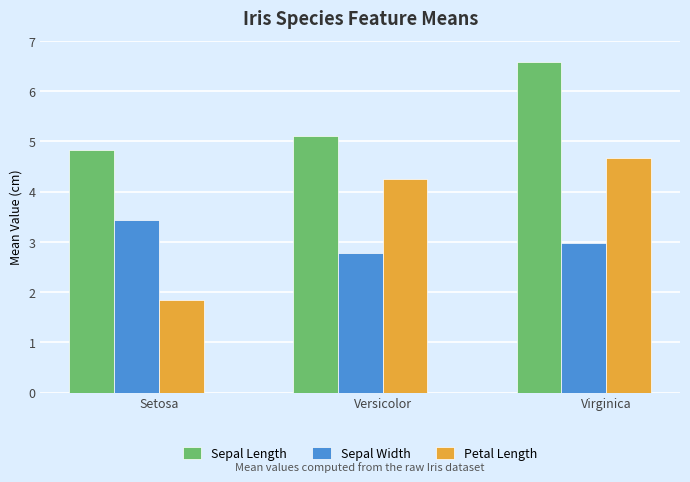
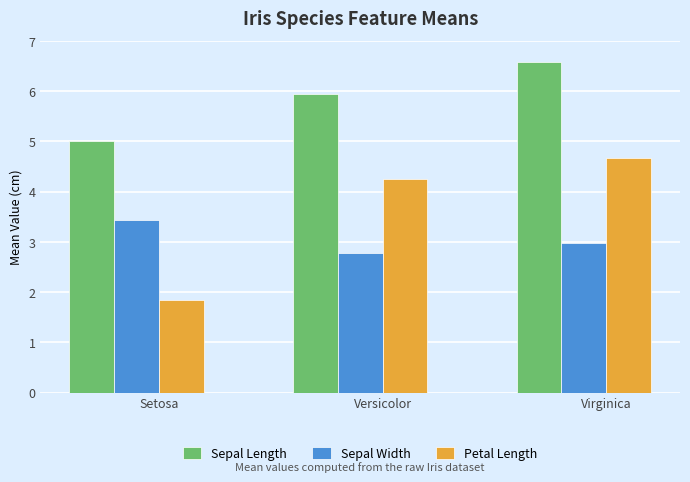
  {
    "Sepal Length": {
-     "Setosa": 4.8,
-     "Versicolor": 5.1,
+     "Setosa": 5.0,
+     "Versicolor": 5.9,
      "Virginica": 6.6
    },
    "Sepal Width": {
      "Setosa": 3.4,
      "Versicolor": 2.8,
      "Virginica": 3.0
    },
    "Petal Length": {
      "Setosa": 1.8,
      "Versicolor": 4.3,
      "Virginica": 4.7
    }
  }
